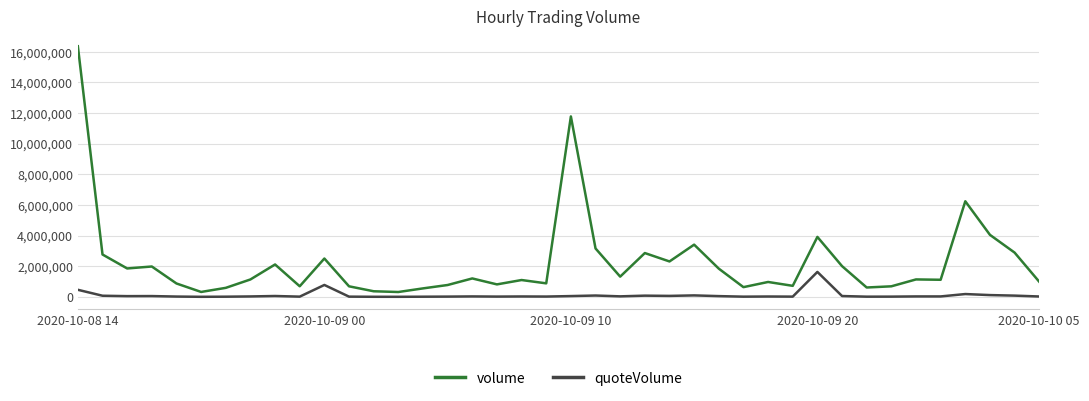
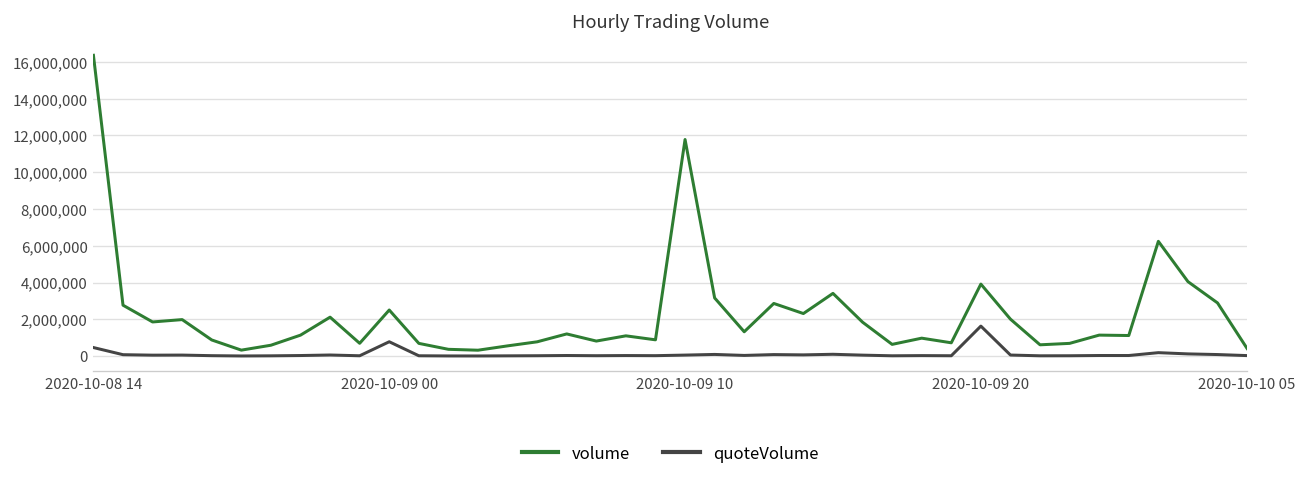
  {
    "volume": {
      "2020-10-08 14": "16,400,000",
      "2020-10-09 00": "2,500,000",
      "2020-10-09 10": "11,800,000",
      "2020-10-09 20": "3,900,000",
-     "2020-10-10 05": "1,000,000"
+     "2020-10-10 05": "400,000"
    },
    "quoteVolume": {
      "2020-10-08 14": "500,000",
      "2020-10-09 00": "800,000",
      "2020-10-09 10": "100,000",
      "2020-10-09 20": "1,600,000",
      "2020-10-10 05": "0"
    }
  }
